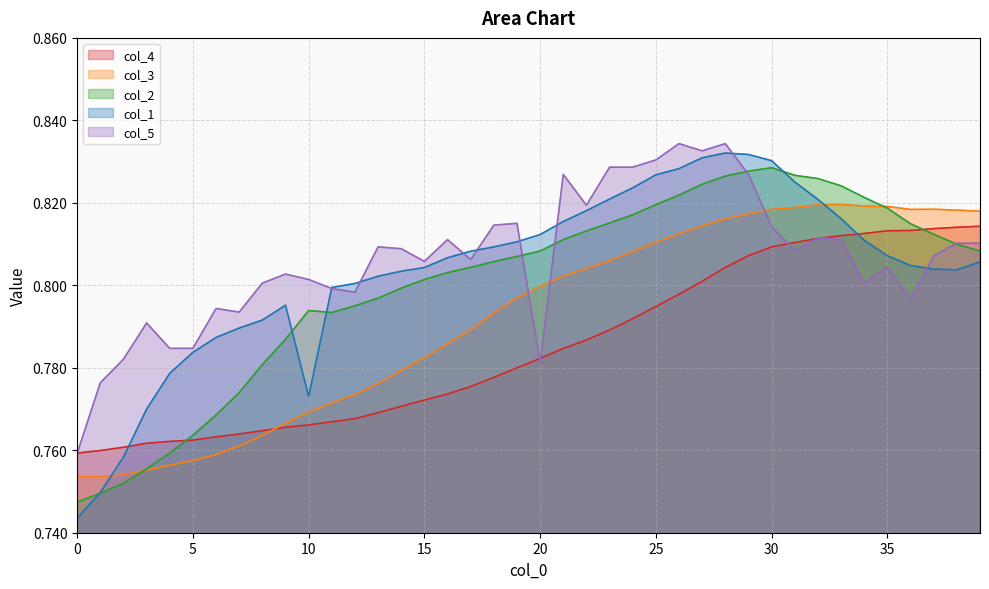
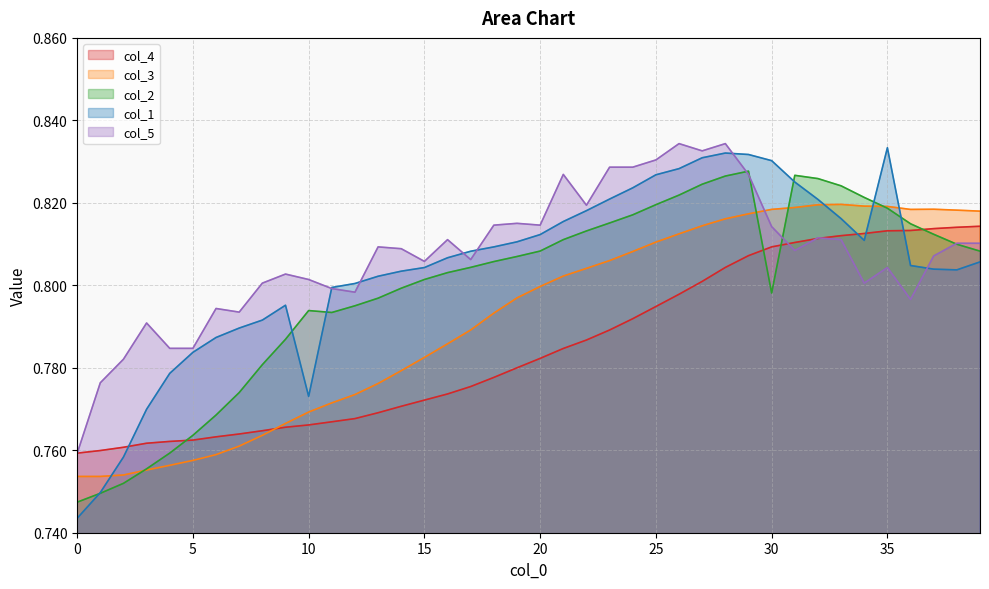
  {
    "col_2": {
      "0": 0.747,
      "5": 0.764,
      "10": 0.794,
      "15": 0.801,
      "20": 0.808,
      "25": 0.820,
-     "30": 0.829
+     "30": 0.798
    },
    "col_1": {
      "0": 0.743,
      "5": 0.784,
      "10": 0.773,
      "15": 0.804,
      "20": 0.812,
      "25": 0.827,
      "30": 0.830,
-     "35": 0.807
+     "35": 0.833
    },
    "col_5": {
      "5": 0.785,
      "10": 0.801,
      "15": 0.806,
-     "20": 0.781,
+     "20": 0.815,
      "25": 0.830,
      "30": 0.814,
      "35": 0.804
    }
  }
